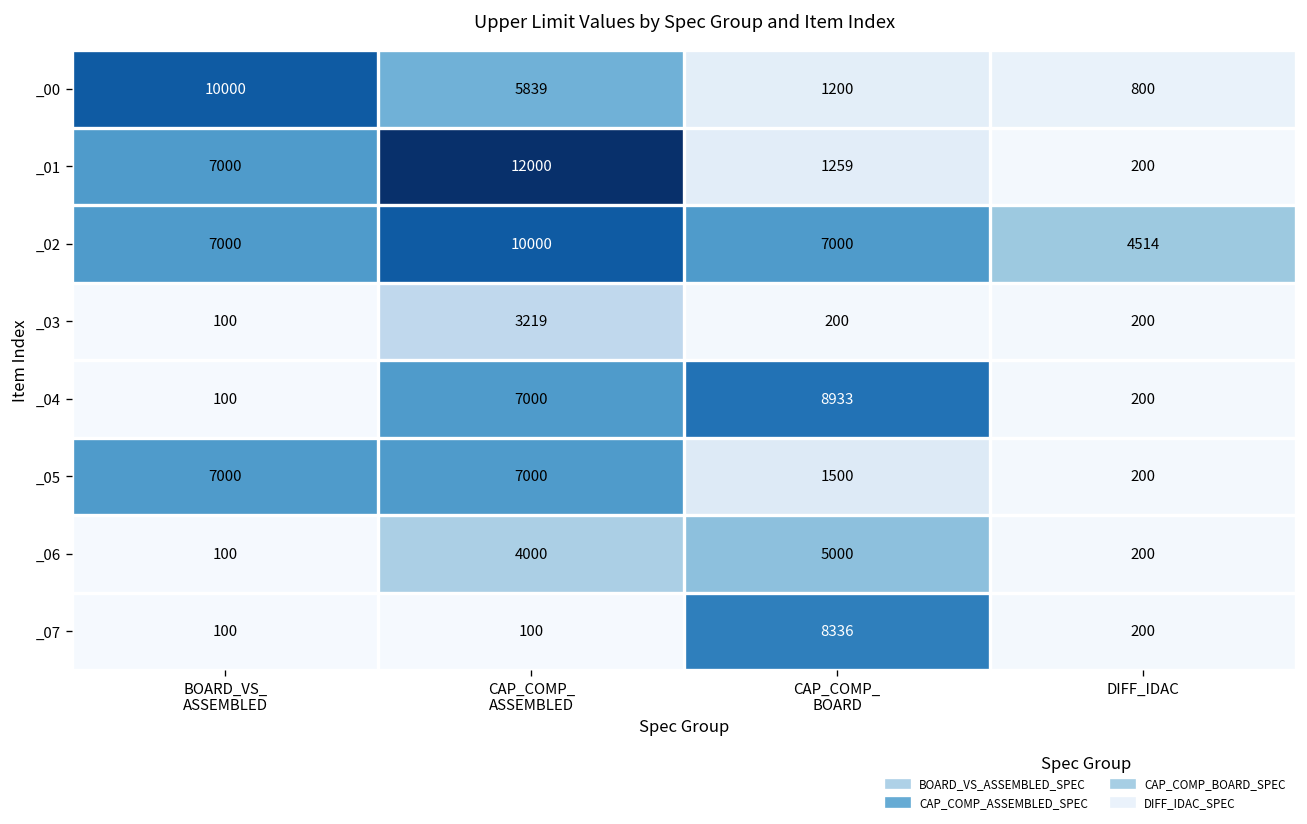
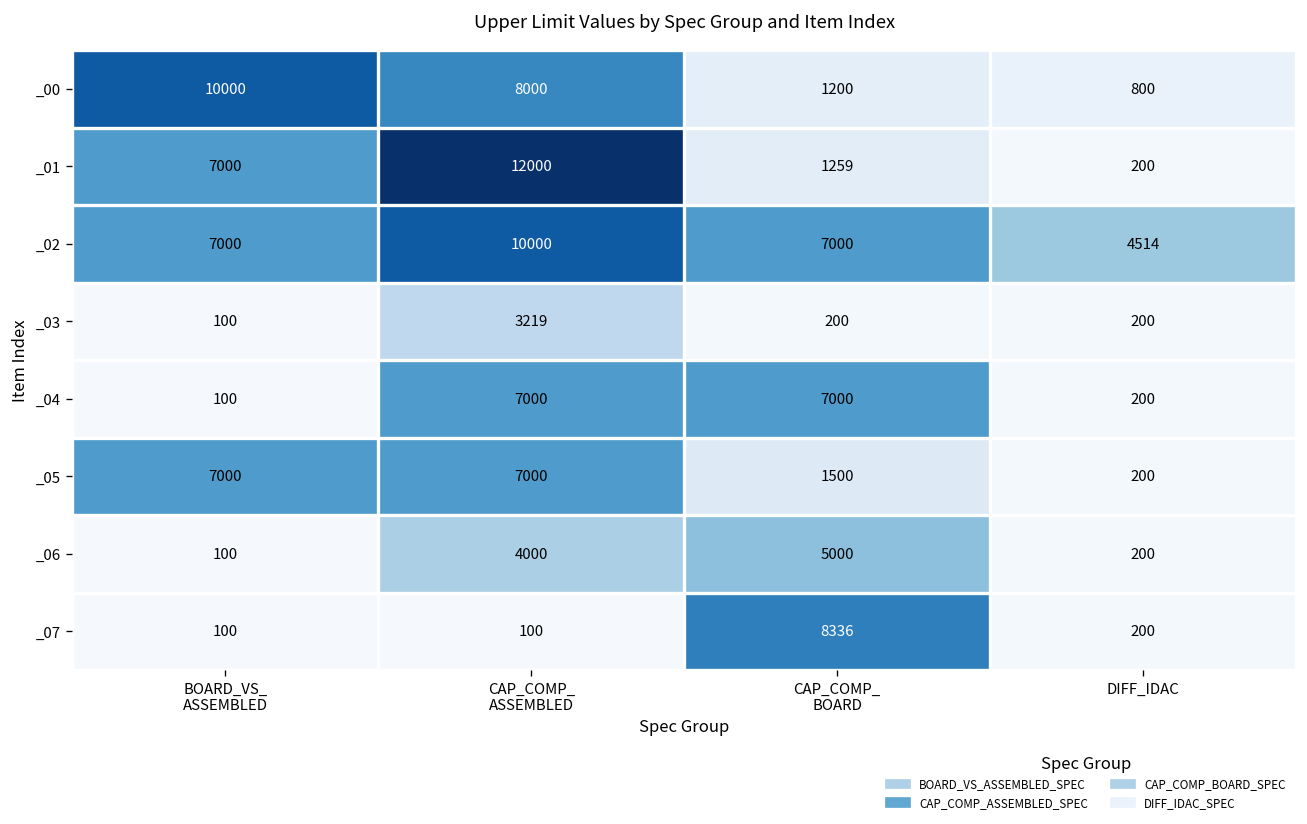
  {
    "_00": {
      "BOARD_VS_ ASSEMBLED": 10000,
-     "CAP_COMP_ ASSEMBLED": 5839,
+     "CAP_COMP_ ASSEMBLED": 8000,
      "CAP_COMP_ BOARD": 1200,
      "DIFF_IDAC": 800
    },
    "_01": {
      "BOARD_VS_ ASSEMBLED": 7000,
      "CAP_COMP_ ASSEMBLED": 12000,
      "CAP_COMP_ BOARD": 1259,
      "DIFF_IDAC": 200
    },
    "_02": {
      "BOARD_VS_ ASSEMBLED": 7000,
      "CAP_COMP_ ASSEMBLED": 10000,
      "CAP_COMP_ BOARD": 7000,
      "DIFF_IDAC": 4514
    },
    "_03": {
      "BOARD_VS_ ASSEMBLED": 100,
      "CAP_COMP_ ASSEMBLED": 3219,
      "CAP_COMP_ BOARD": 200,
      "DIFF_IDAC": 200
    },
    "_04": {
      "BOARD_VS_ ASSEMBLED": 100,
      "CAP_COMP_ ASSEMBLED": 7000,
-     "CAP_COMP_ BOARD": 8933,
+     "CAP_COMP_ BOARD": 7000,
      "DIFF_IDAC": 200
    },
    "_05": {
      "BOARD_VS_ ASSEMBLED": 7000,
      "CAP_COMP_ ASSEMBLED": 7000,
      "CAP_COMP_ BOARD": 1500,
      "DIFF_IDAC": 200
    },
    "_06": {
      "BOARD_VS_ ASSEMBLED": 100,
      "CAP_COMP_ ASSEMBLED": 4000,
      "CAP_COMP_ BOARD": 5000,
      "DIFF_IDAC": 200
    },
    "_07": {
      "BOARD_VS_ ASSEMBLED": 100,
      "CAP_COMP_ ASSEMBLED": 100,
      "CAP_COMP_ BOARD": 8336,
      "DIFF_IDAC": 200
    }
  }
